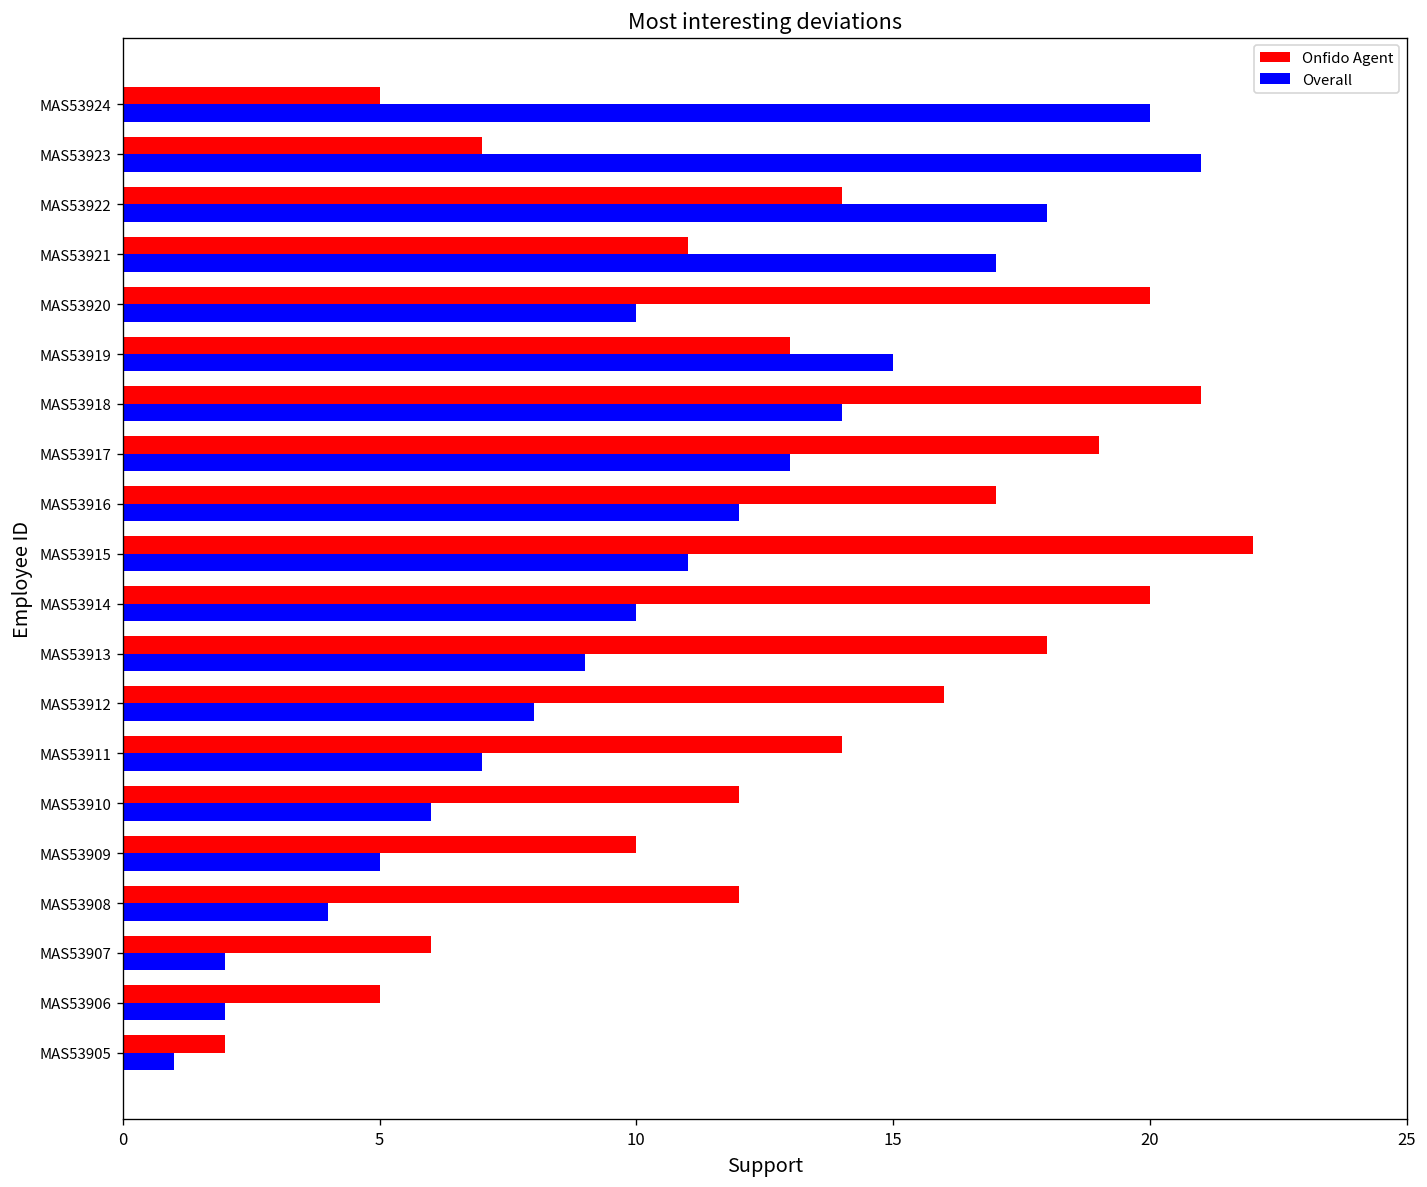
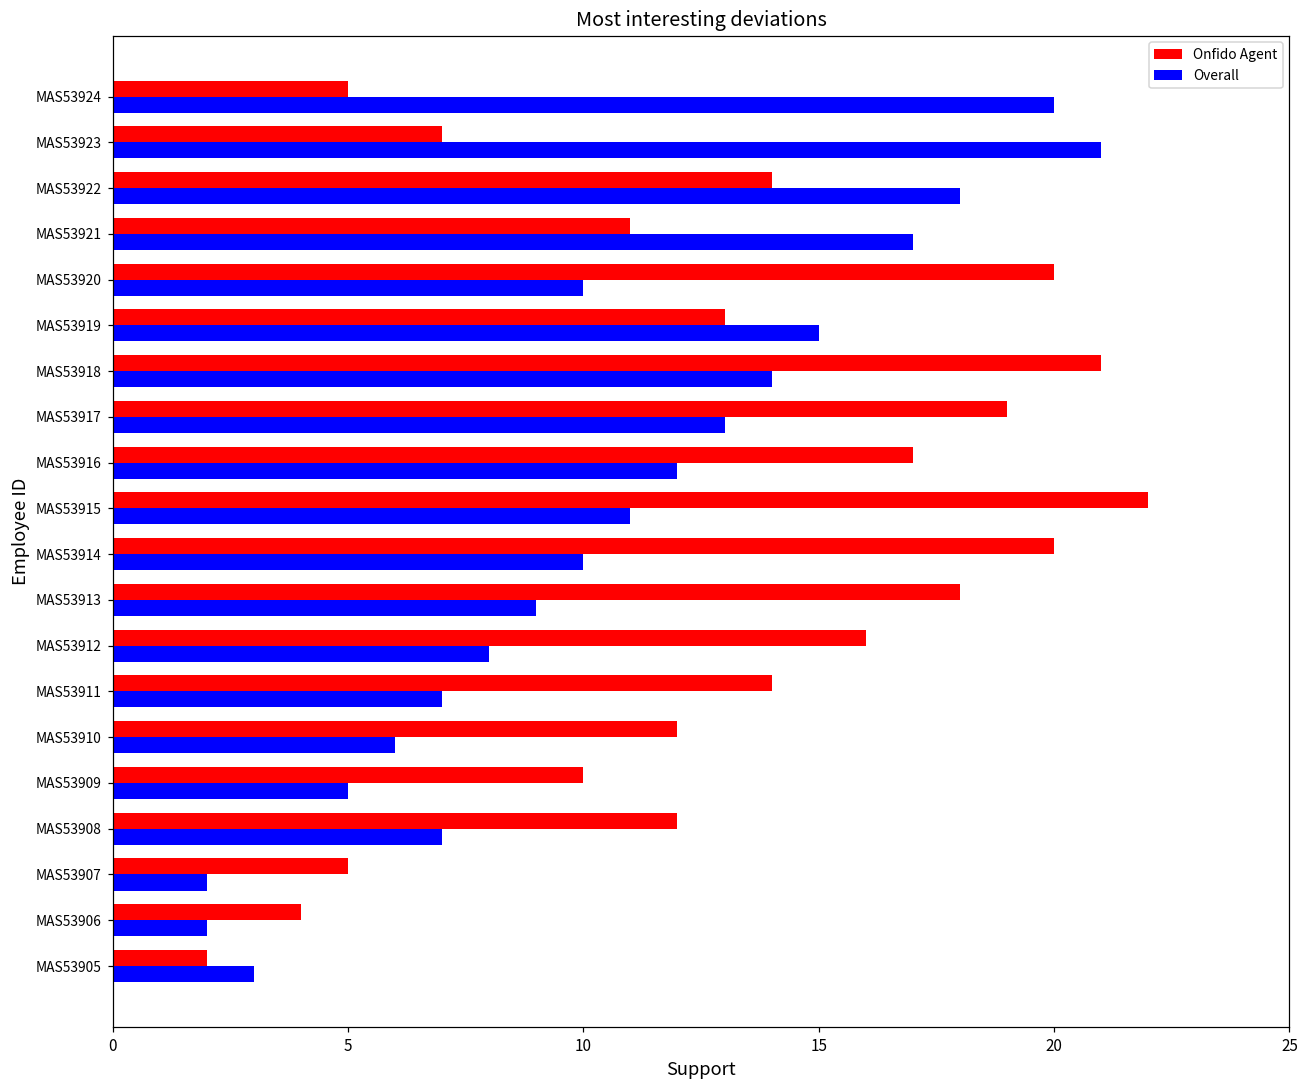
  {
    "Onfido Agent": {
      "MAS53924": 5,
      "MAS53923": 7,
      "MAS53922": 14,
      "MAS53921": 11,
      "MAS53920": 20,
      "MAS53919": 13,
      "MAS53918": 21,
      "MAS53917": 19,
      "MAS53916": 17,
      "MAS53915": 22,
      "MAS53914": 20,
      "MAS53913": 18,
      "MAS53912": 16,
      "MAS53911": 14,
      "MAS53910": 12,
      "MAS53909": 10,
      "MAS53908": 12,
-     "MAS53907": 6,
-     "MAS53906": 5,
+     "MAS53907": 5,
+     "MAS53906": 4,
      "MAS53905": 2
    },
    "Overall": {
      "MAS53924": 20,
      "MAS53923": 21,
      "MAS53922": 18,
      "MAS53921": 17,
      "MAS53920": 10,
      "MAS53919": 15,
      "MAS53918": 14,
      "MAS53917": 13,
      "MAS53916": 12,
      "MAS53915": 11,
      "MAS53914": 10,
      "MAS53913": 9,
      "MAS53912": 8,
      "MAS53911": 7,
      "MAS53910": 6,
      "MAS53909": 5,
-     "MAS53908": 4,
+     "MAS53908": 7,
      "MAS53907": 2,
      "MAS53906": 2,
-     "MAS53905": 1
+     "MAS53905": 3
    }
  }
